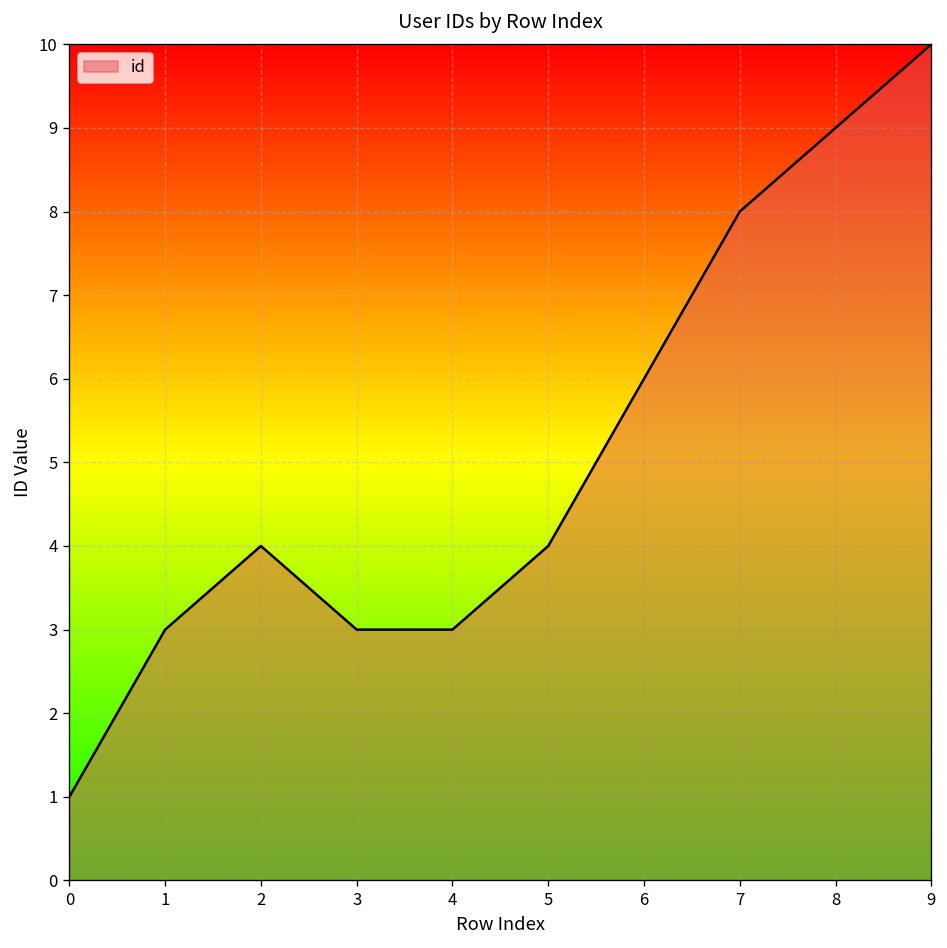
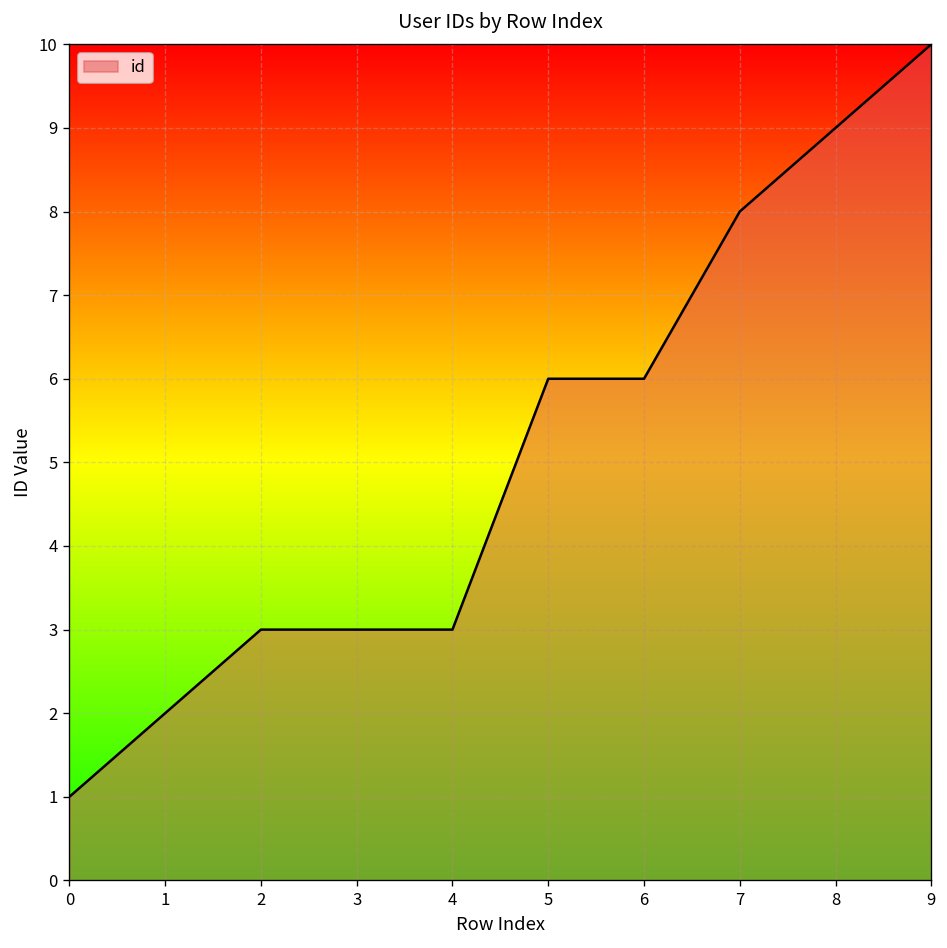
  {
    "0": 1,
-   "1": 3,
-   "2": 4,
+   "1": 2,
+   "2": 3,
    "3": 3,
    "4": 3,
-   "5": 4,
+   "5": 6,
    "6": 6,
    "7": 8,
    "8": 9,
    "9": 10
  }
